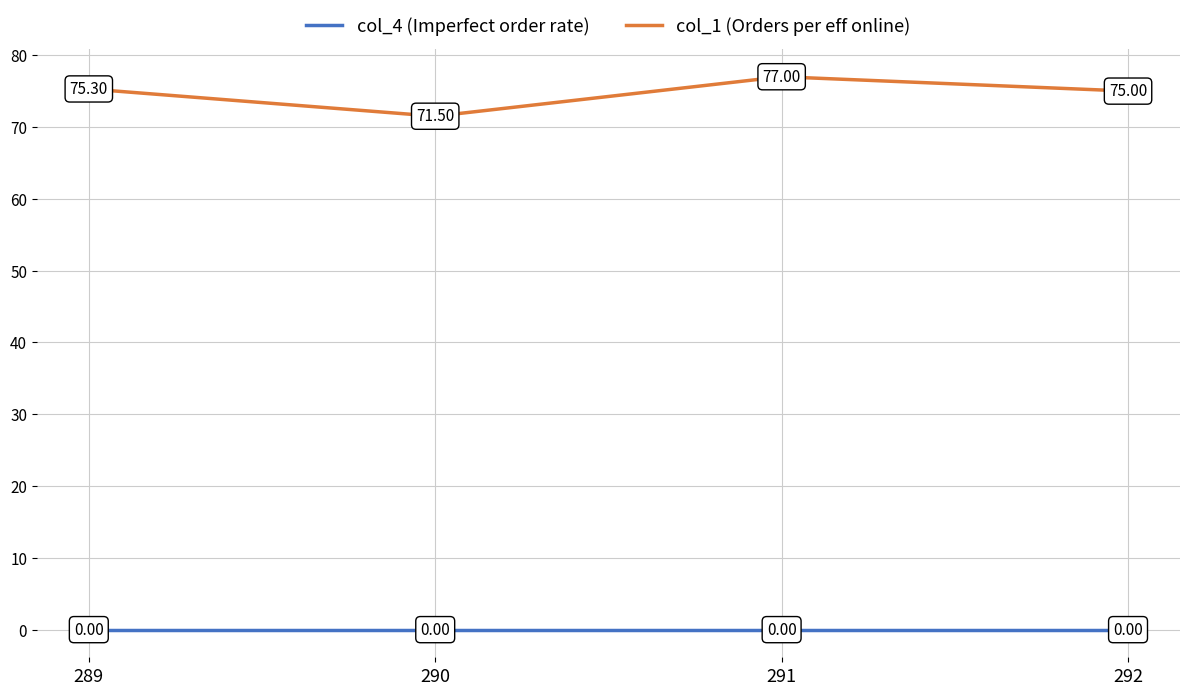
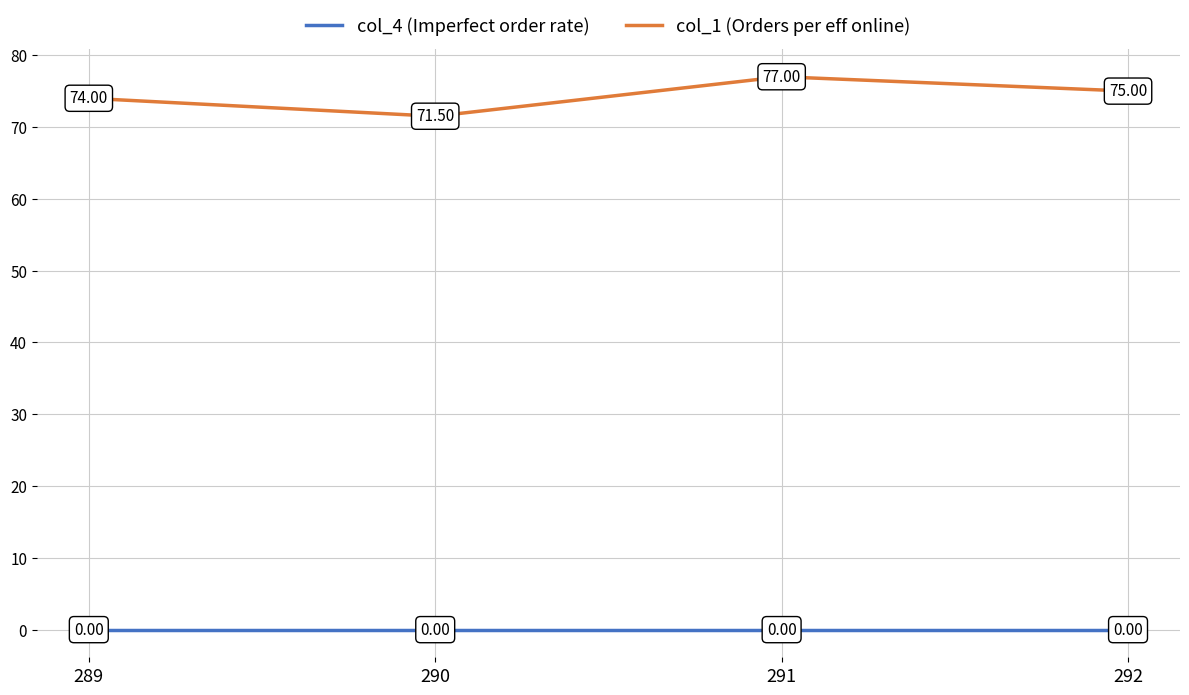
  {
    "col_1 (Orders per eff online)": {
-     "289": 75.30
+     "289": 74.00
    }
  }
